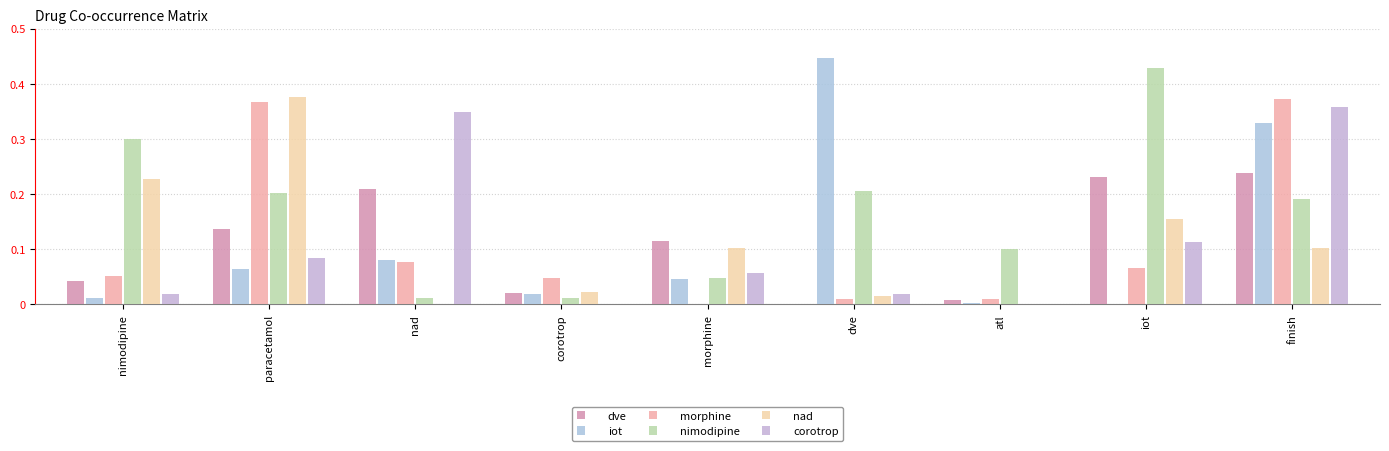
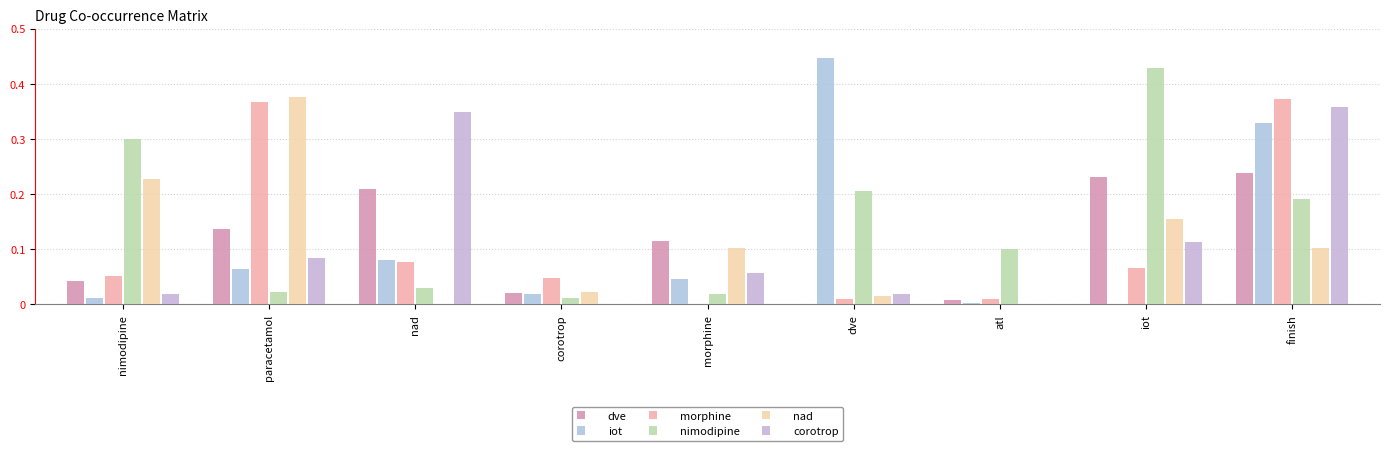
  {
    "nimodipine": {
      "nimodipine": 0.30,
-     "paracetamol": 0.20,
-     "nad": 0.01,
+     "paracetamol": 0.02,
+     "nad": 0.03,
      "corotrop": 0.01,
-     "morphine": 0.05,
+     "morphine": 0.02,
      "dve": 0.21,
      "atl": 0.10,
      "iot": 0.43,
      "finish": 0.19
    }
  }
